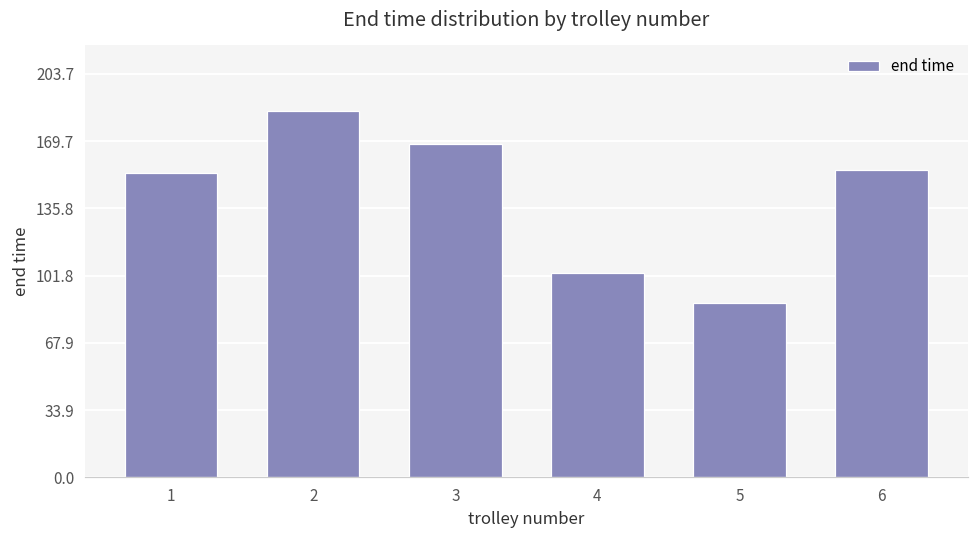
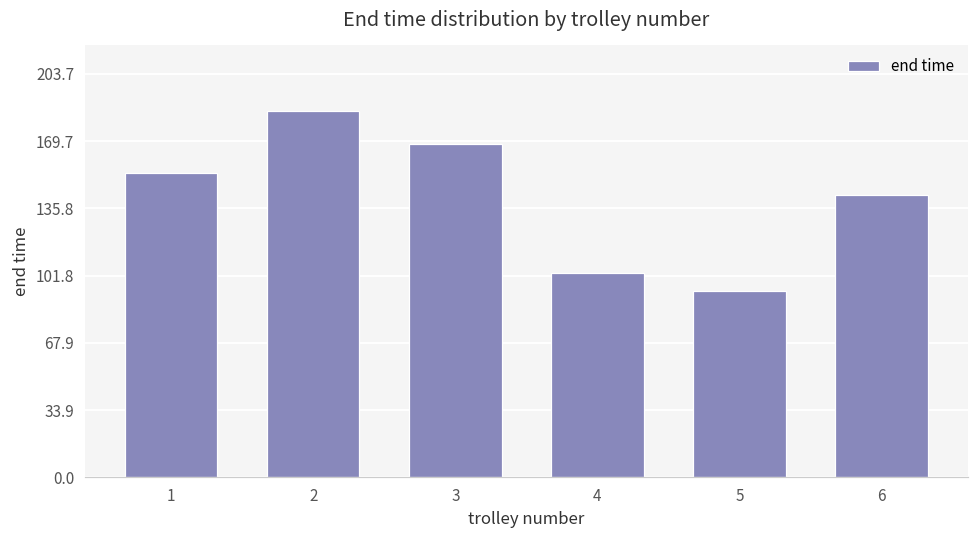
  {
    "1": 153,
    "2": 185,
    "3": 168,
    "4": 103,
-   "5": 88,
-   "6": 155
+   "5": 94,
+   "6": 143
  }
